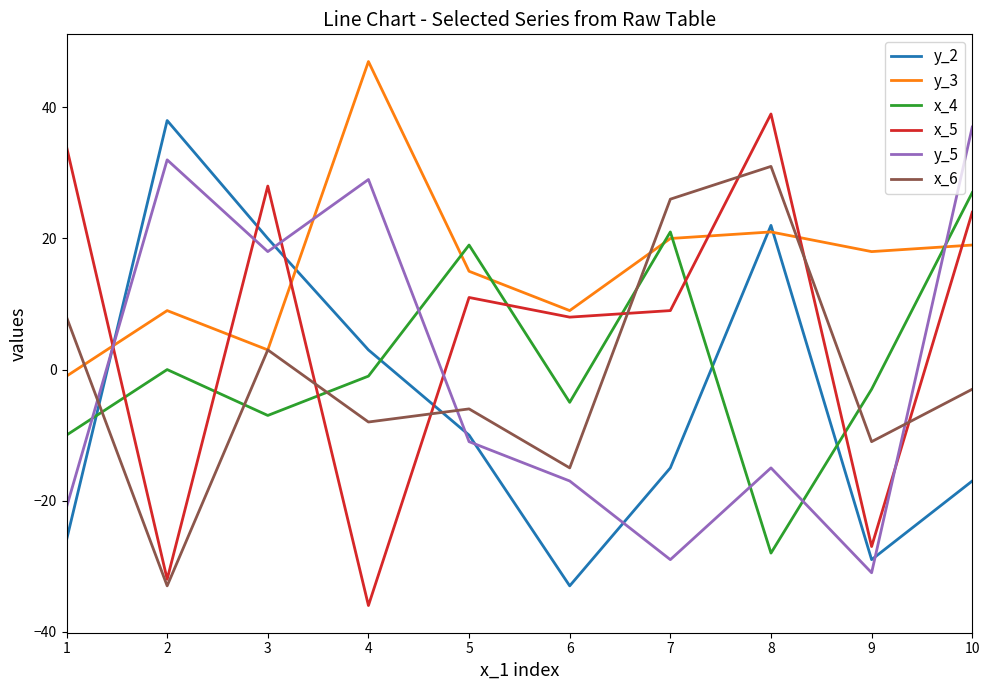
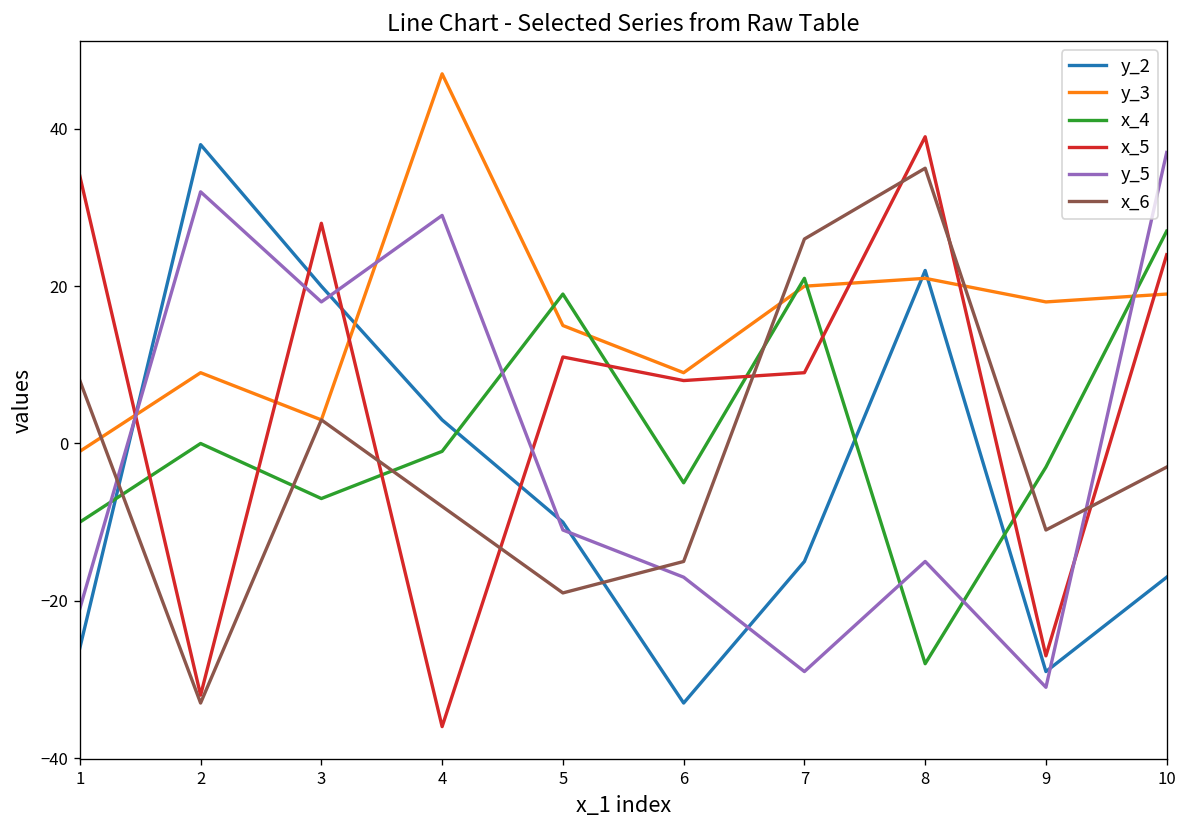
  {
    "y_2": {
      "1": -26,
      "2": 38,
      "3": 20,
      "4": 3,
      "5": -10,
      "6": -33,
      "7": -15,
      "8": 22,
      "9": -29,
      "10": -17
    },
    "y_3": {
      "1": -1,
      "2": 9,
      "4": 47,
      "5": 15,
      "6": 9,
      "7": 20,
      "8": 21,
      "9": 18,
      "10": 19
    },
    "x_4": {
      "1": -10,
      "2": 0,
      "3": -7,
      "4": -1,
      "5": 19,
      "6": -5,
      "7": 21,
      "8": -28,
      "9": -3,
      "10": 27
    },
    "x_5": {
      "1": 34,
      "2": -32,
      "3": 28,
      "4": -36,
      "5": 11,
      "6": 8,
      "7": 9,
      "8": 39,
      "9": -27,
      "10": 24
    },
    "y_5": {
      "1": -21,
      "2": 32,
      "3": 18,
      "4": 29,
      "5": -11,
      "6": -17,
      "7": -29,
      "8": -15,
      "9": -31,
      "10": 37
    },
    "x_6": {
      "1": 8,
      "2": -33,
      "4": -8,
-     "5": -6,
+     "5": -19,
      "6": -15,
      "7": 26,
-     "8": 31,
+     "8": 35,
      "9": -11,
      "10": -3
    }
  }
